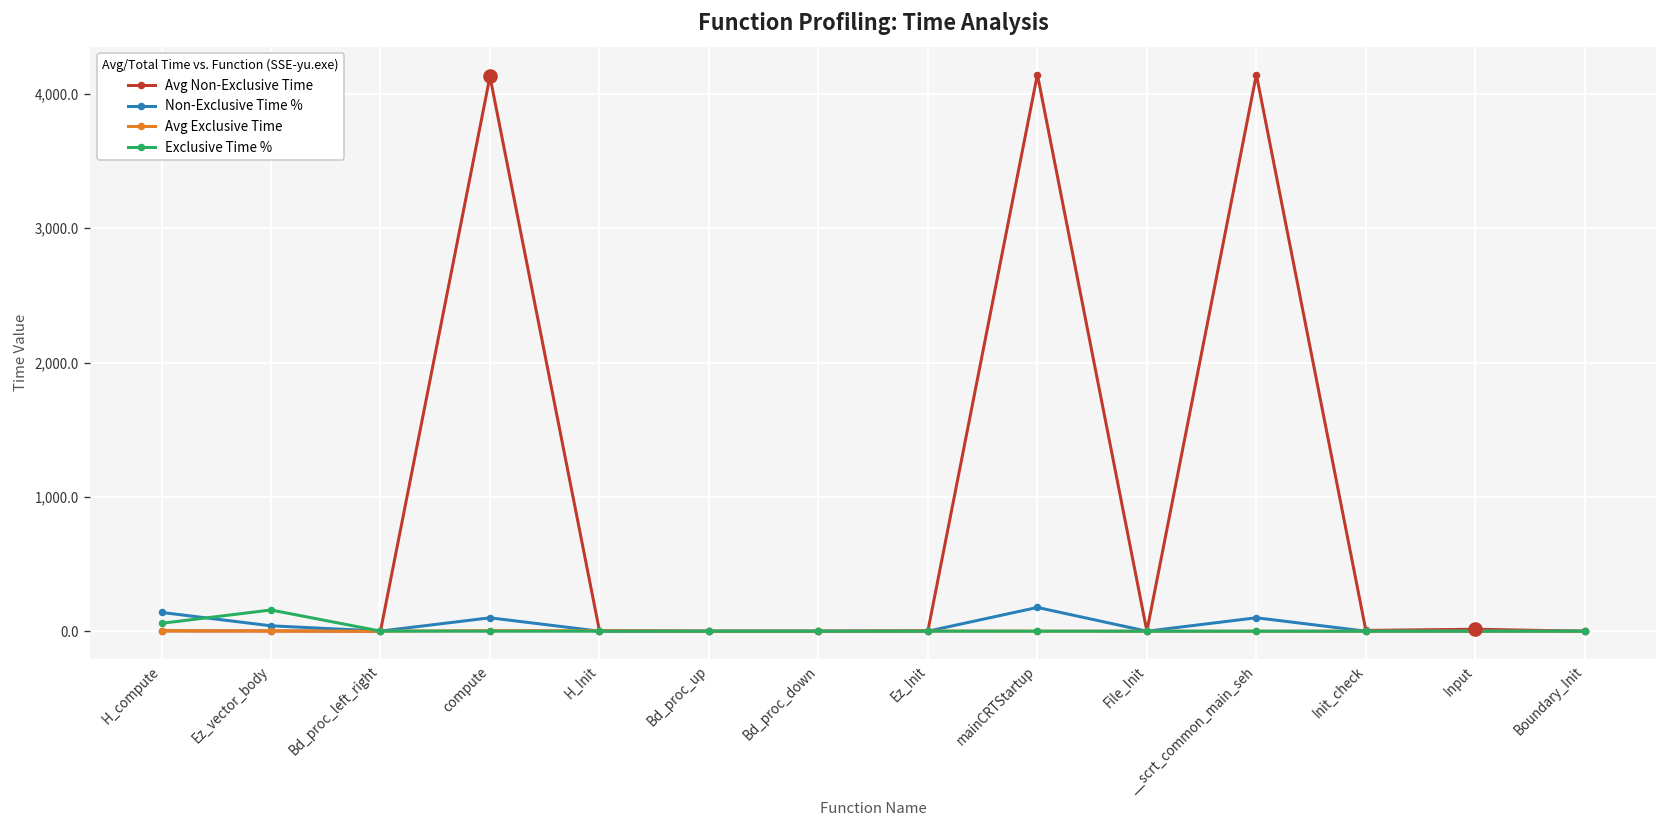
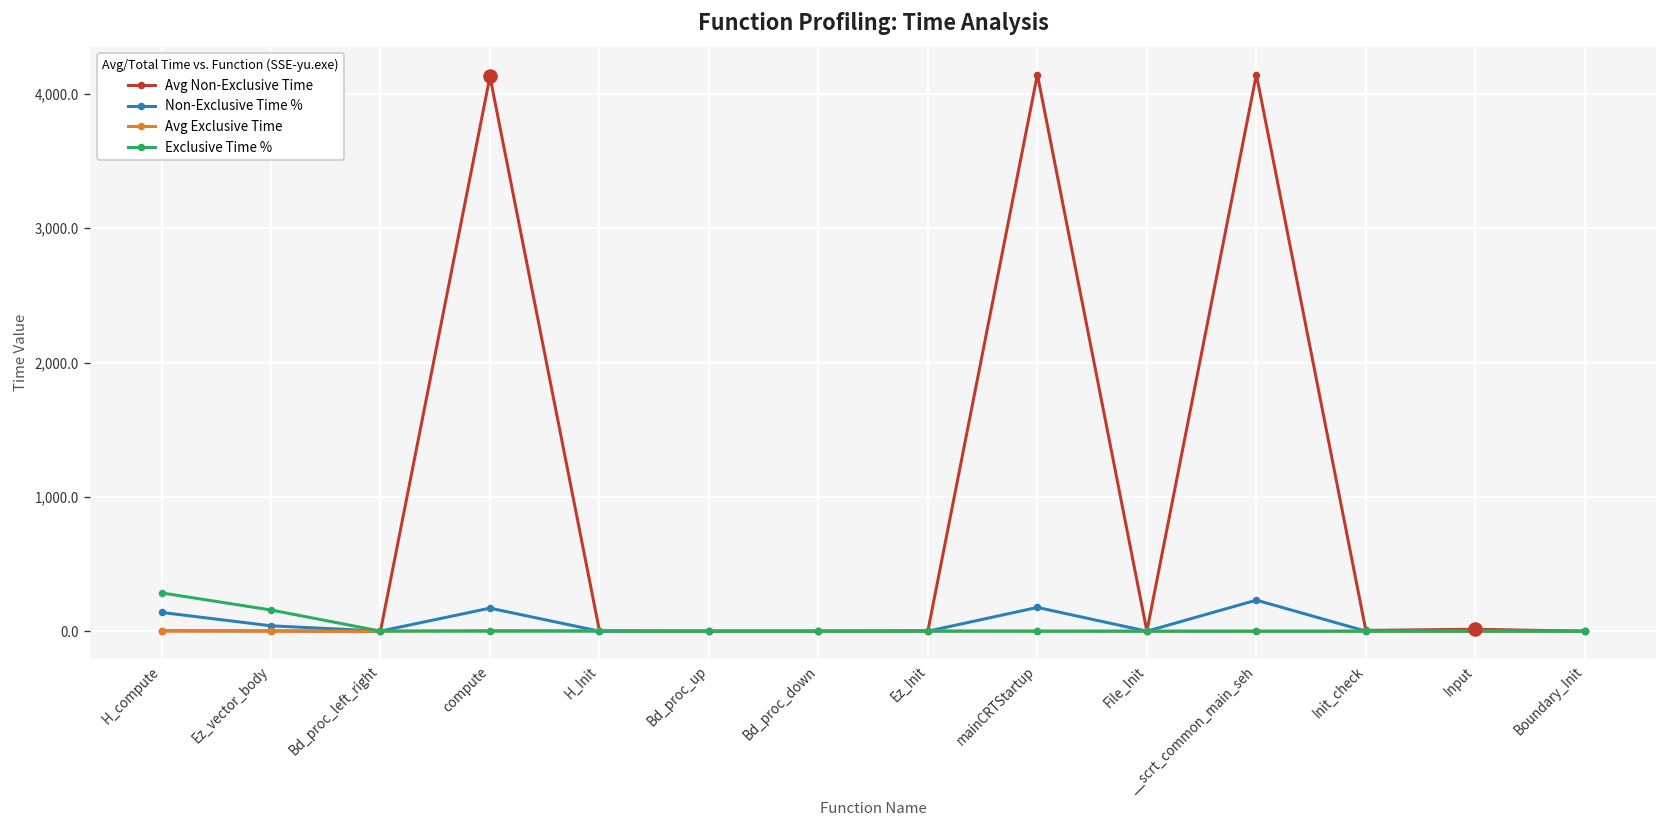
  {
    "Non-Exclusive Time %": {
      "H_compute": 140,
      "Ez_vector_body": 40,
-     "compute": 100,
+     "compute": 170,
      "mainCRTStartup": 180,
-     "__scrt_common_main_seh": 100
+     "__scrt_common_main_seh": 230
    },
    "Exclusive Time %": {
-     "H_compute": 60,
+     "H_compute": 290,
      "Ez_vector_body": 160
    }
  }
